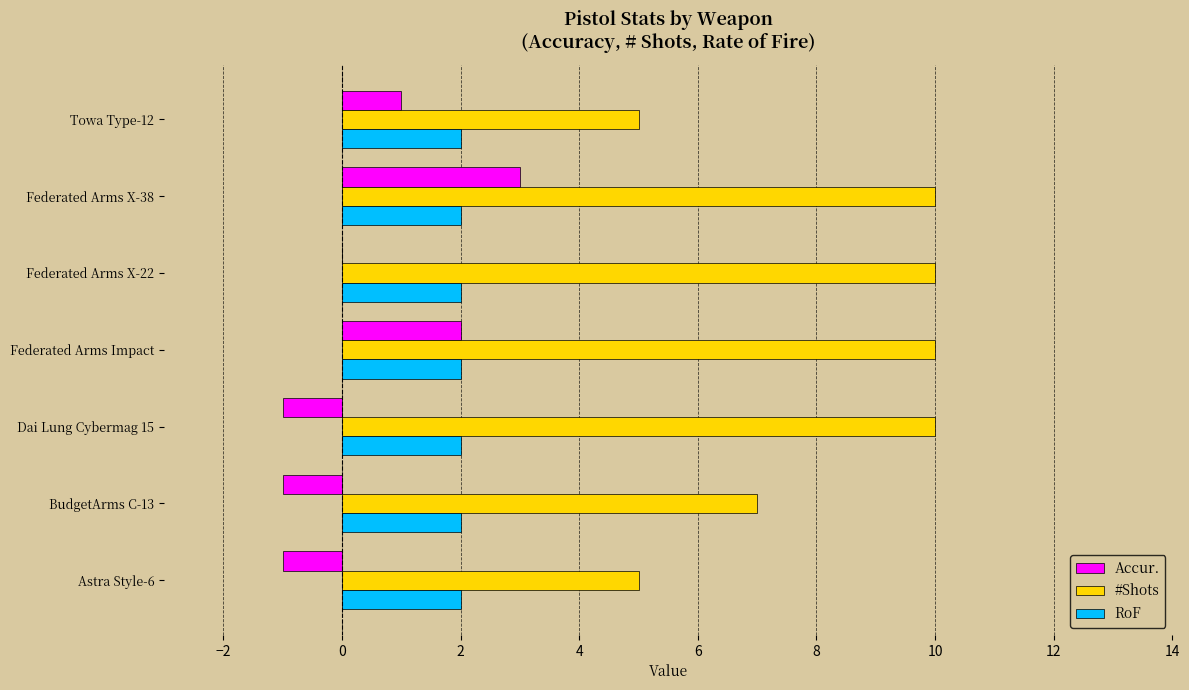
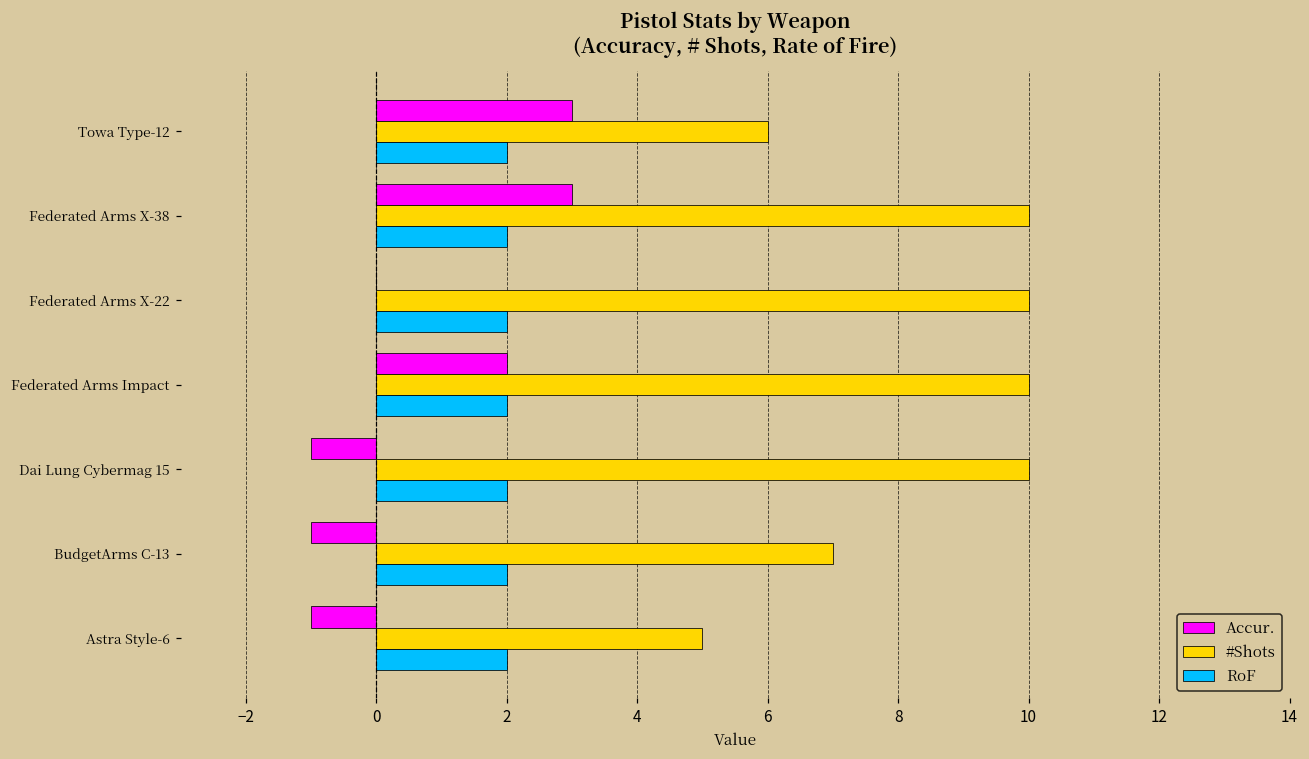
  {
    "Accur.": {
-     "Towa Type-12": 1,
+     "Towa Type-12": 3,
      "Federated Arms X-38": 3,
      "Federated Arms X-22": 0,
      "Federated Arms Impact": 2,
      "Dai Lung Cybermag 15": -1,
      "BudgetArms C-13": -1,
      "Astra Style-6": -1
    },
    "#Shots": {
-     "Towa Type-12": 5,
+     "Towa Type-12": 6,
      "Federated Arms X-38": 10,
      "Federated Arms X-22": 10,
      "Federated Arms Impact": 10,
      "Dai Lung Cybermag 15": 10,
      "BudgetArms C-13": 7,
      "Astra Style-6": 5
    },
    "RoF": {
      "Towa Type-12": 2,
      "Federated Arms X-38": 2,
      "Federated Arms X-22": 2,
      "Federated Arms Impact": 2,
      "Dai Lung Cybermag 15": 2,
      "BudgetArms C-13": 2,
      "Astra Style-6": 2
    }
  }
